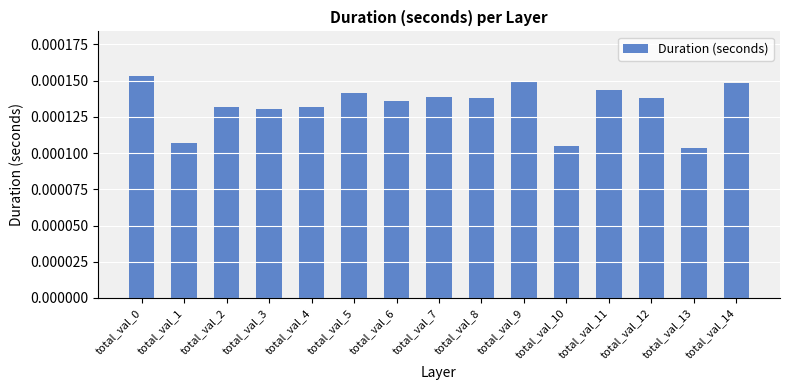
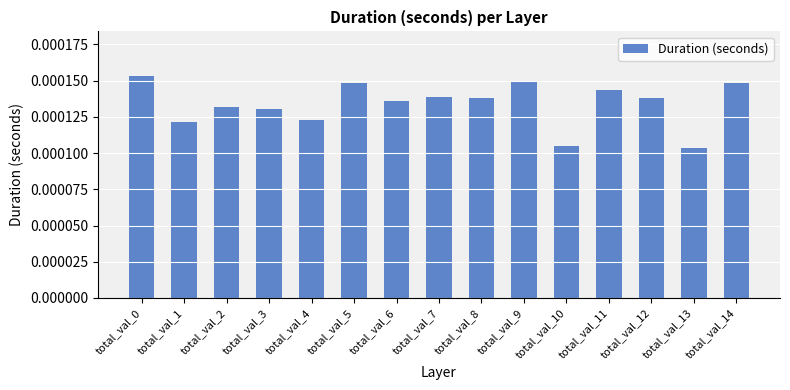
  {
    "total_val_0": 0.000153,
-   "total_val_1": 0.000107,
+   "total_val_1": 0.000121,
    "total_val_2": 0.000132,
    "total_val_3": 0.000130,
-   "total_val_4": 0.000132,
-   "total_val_5": 0.000142,
+   "total_val_4": 0.000123,
+   "total_val_5": 0.000148,
    "total_val_6": 0.000136,
    "total_val_7": 0.000139,
    "total_val_8": 0.000138,
    "total_val_9": 0.000150,
    "total_val_10": 0.000105,
    "total_val_11": 0.000144,
    "total_val_12": 0.000138,
    "total_val_13": 0.000104,
    "total_val_14": 0.000148
  }
